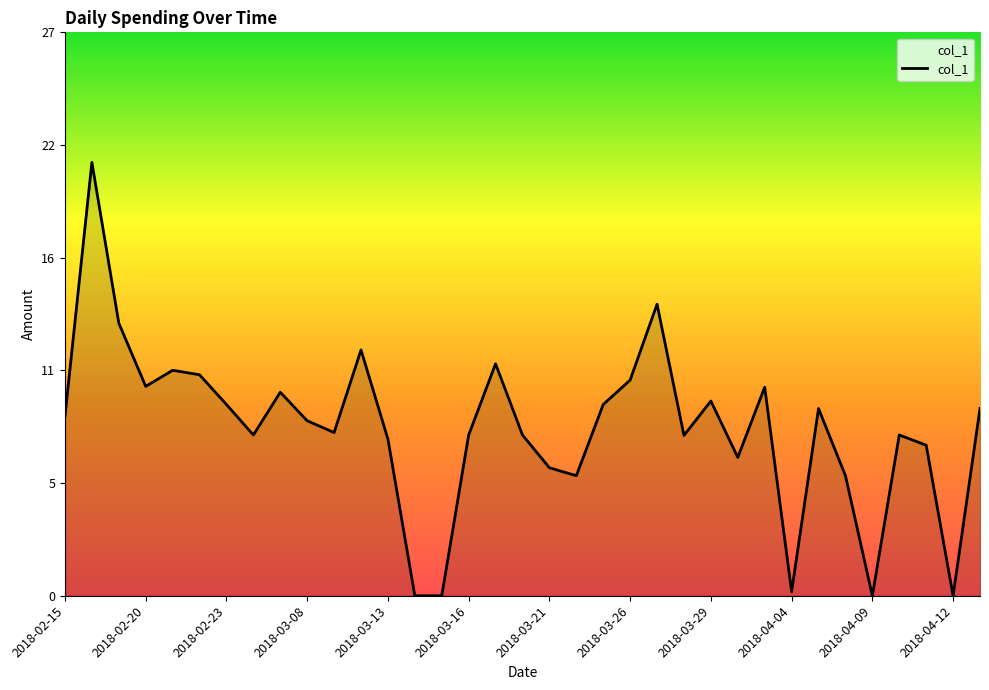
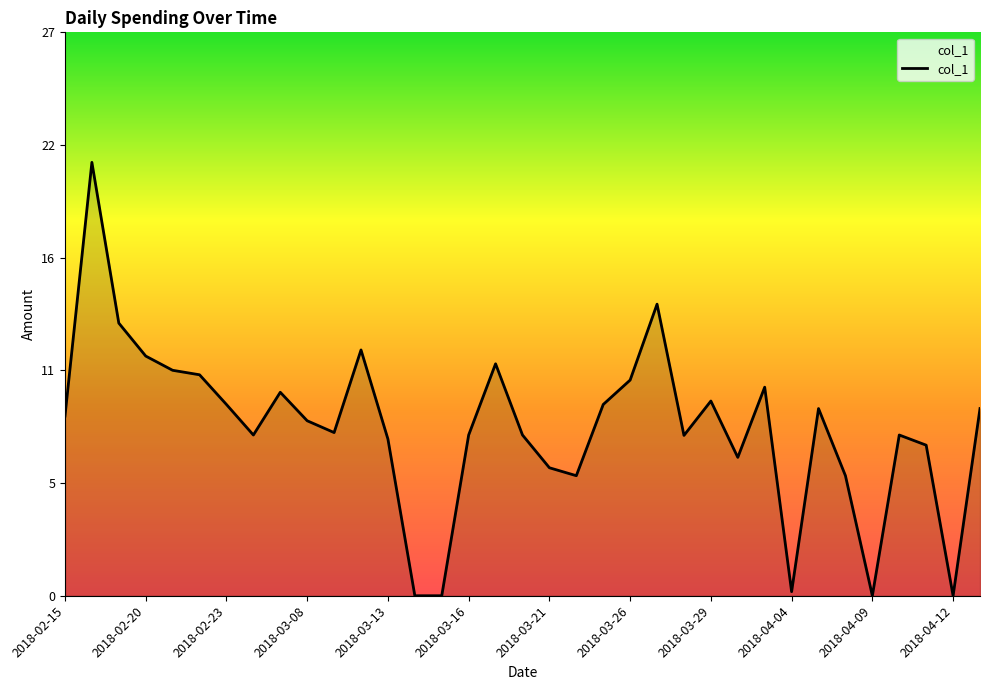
  {
    "2018-02-15": 8.8,
-   "2018-02-20": 10.3,
+   "2018-02-20": 11.8,
    "2018-02-23": 9.4,
    "2018-03-08": 8.6,
    "2018-03-13": 7.7,
    "2018-03-16": 7.9,
    "2018-03-21": 6.3,
    "2018-03-26": 10.6,
    "2018-03-29": 9.6,
    "2018-04-04": 0.2,
    "2018-04-09": 0.0,
    "2018-04-12": 0.0
  }
